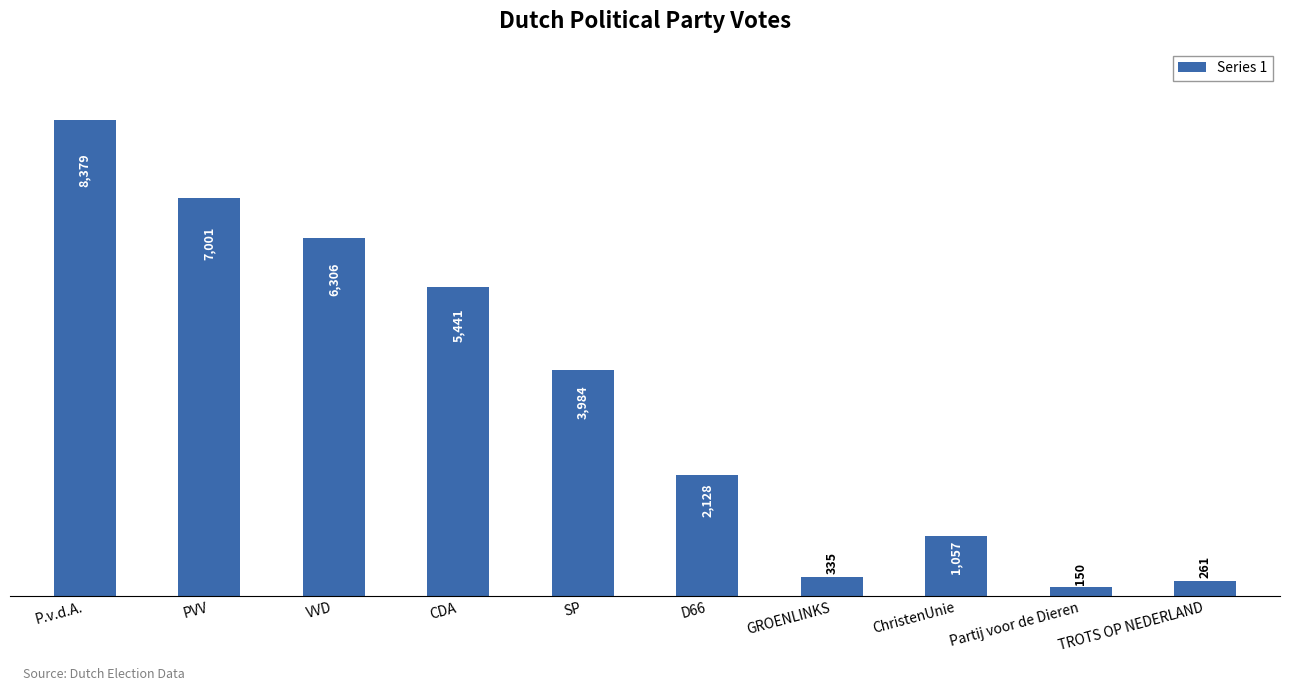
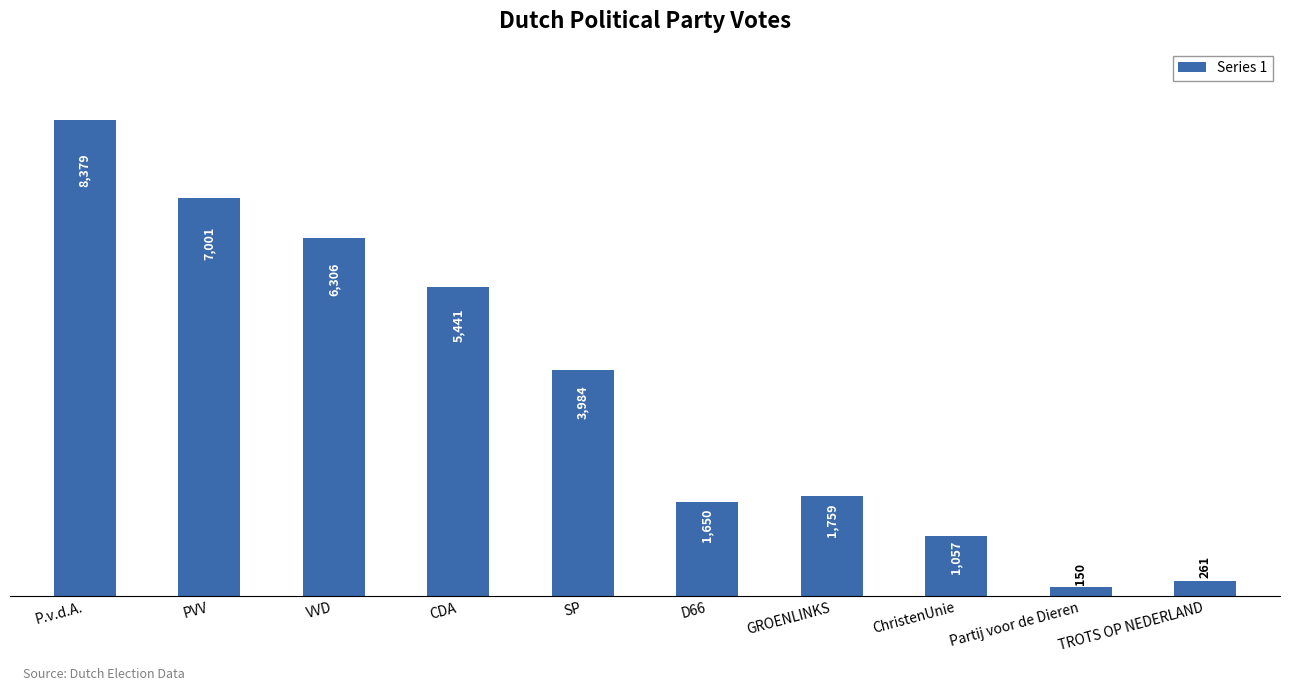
  {
    "P.v.d.A.": "8,379",
    "PVV": "7,001",
    "VVD": "6,306",
    "CDA": "5,441",
    "SP": "3,984",
-   "D66": "2,128",
-   "GROENLINKS": "335",
+   "D66": "1,650",
+   "GROENLINKS": "1,759",
    "ChristenUnie": "1,057",
    "Partij voor de Dieren": "150",
    "TROTS OP NEDERLAND": "261"
  }
